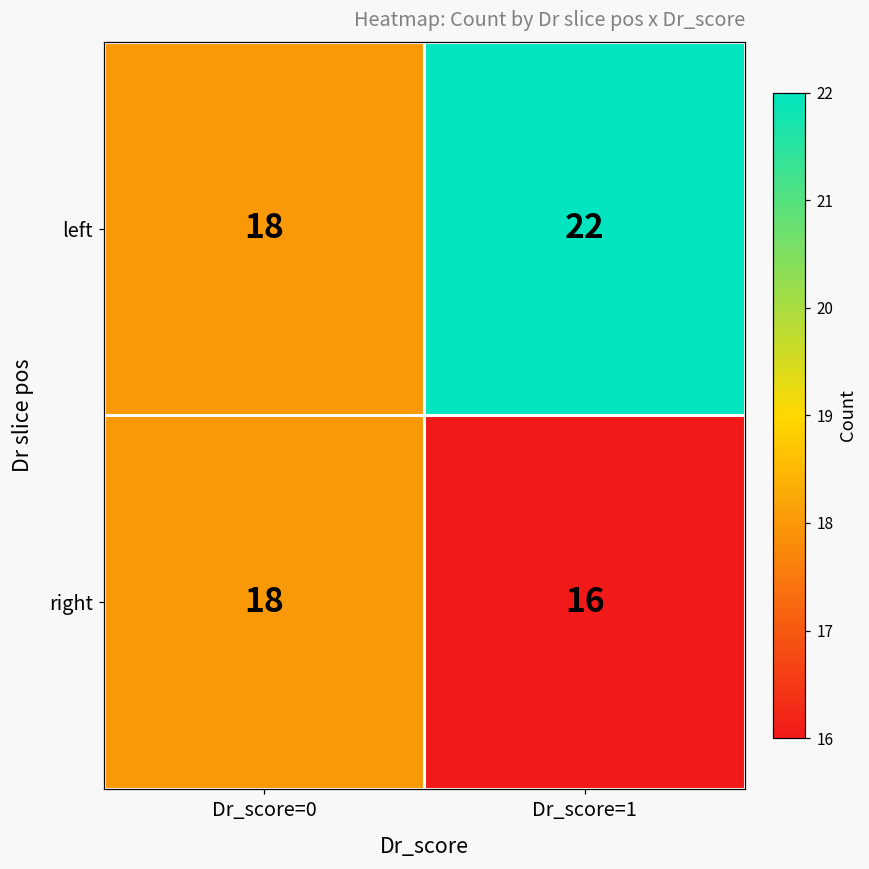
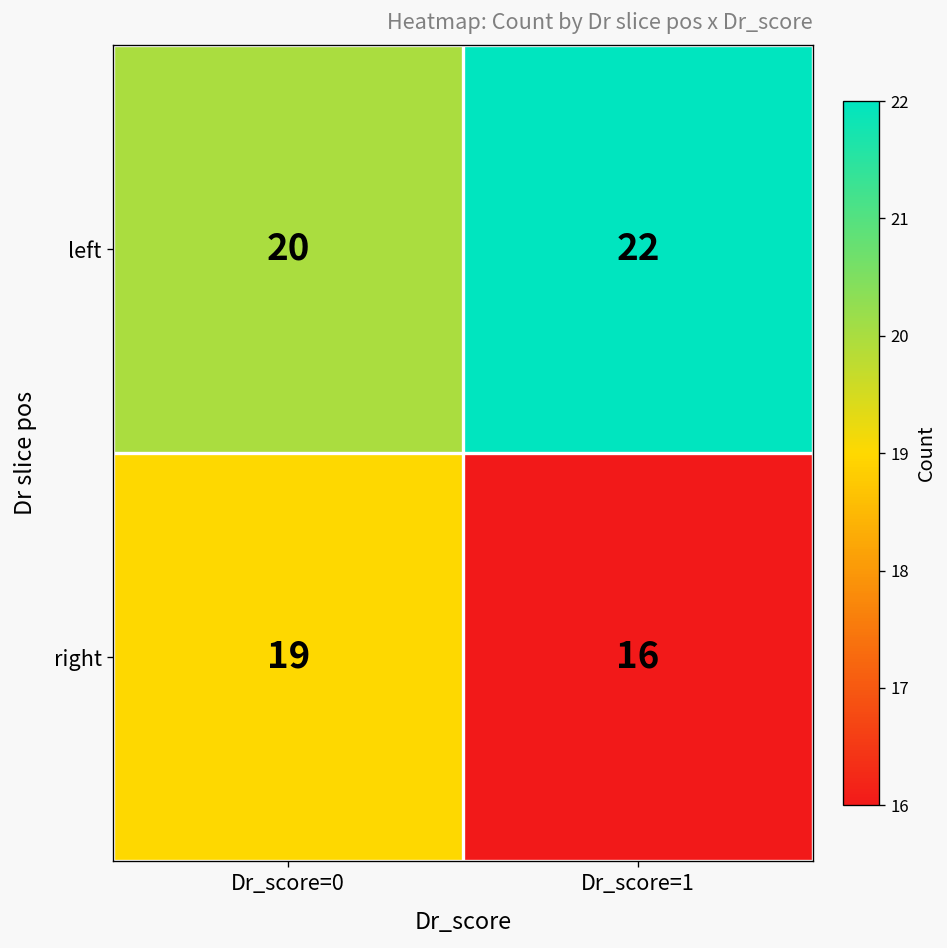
  {
    "left": {
-     "Dr_score=0": 18,
+     "Dr_score=0": 20,
      "Dr_score=1": 22
    },
    "right": {
-     "Dr_score=0": 18,
+     "Dr_score=0": 19,
      "Dr_score=1": 16
    }
  }
